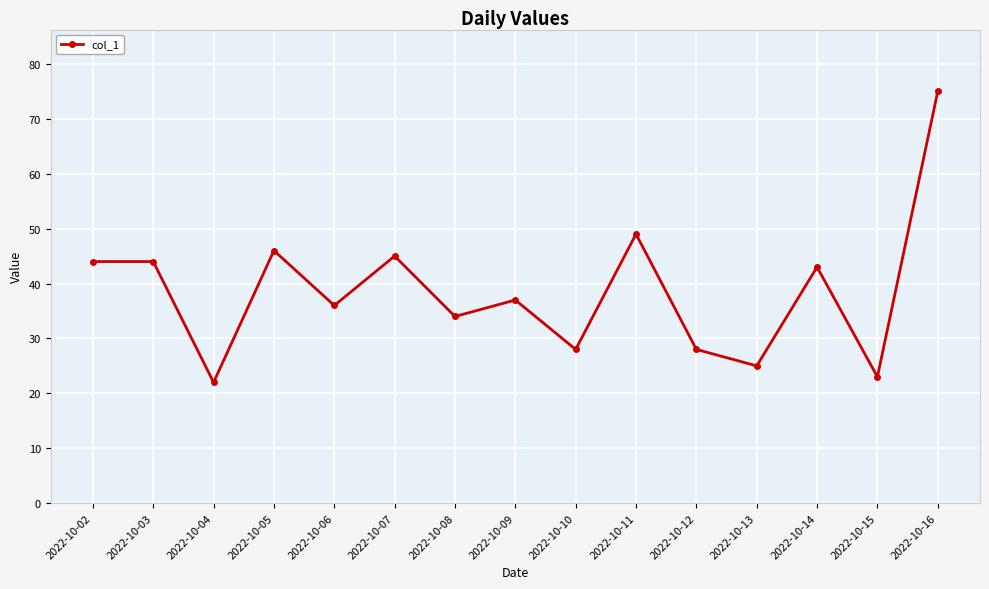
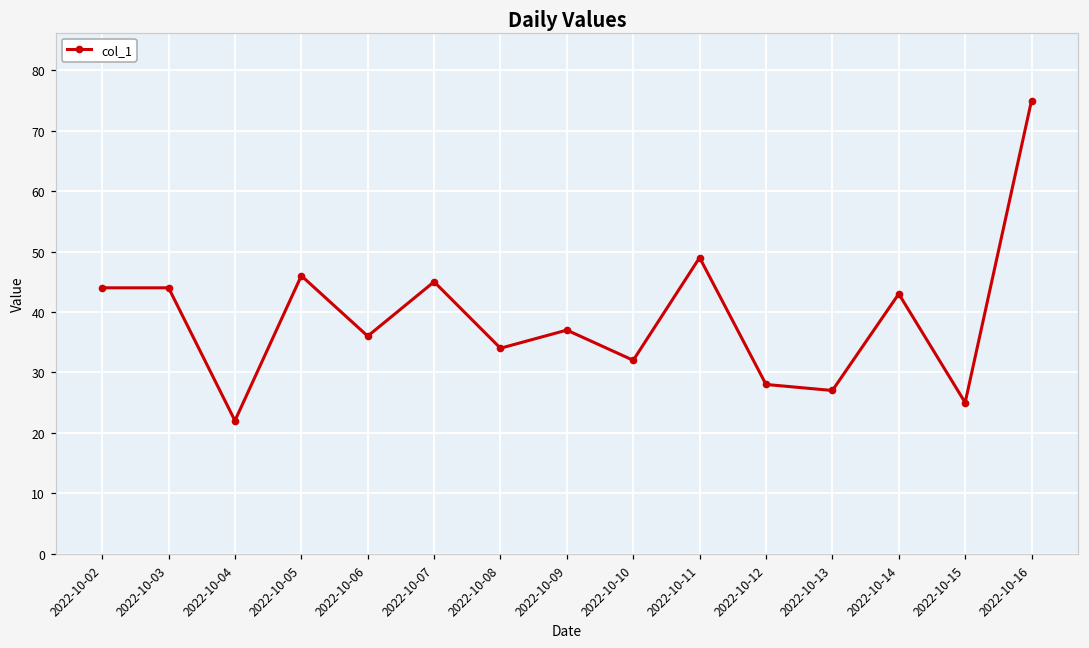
  {
    "2022-10-02": 44,
    "2022-10-03": 44,
    "2022-10-04": 22,
    "2022-10-05": 46,
    "2022-10-06": 36,
    "2022-10-07": 45,
    "2022-10-08": 34,
    "2022-10-09": 37,
-   "2022-10-10": 28,
+   "2022-10-10": 32,
    "2022-10-11": 49,
    "2022-10-12": 28,
-   "2022-10-13": 25,
+   "2022-10-13": 27,
    "2022-10-14": 43,
-   "2022-10-15": 23,
+   "2022-10-15": 25,
    "2022-10-16": 75
  }
